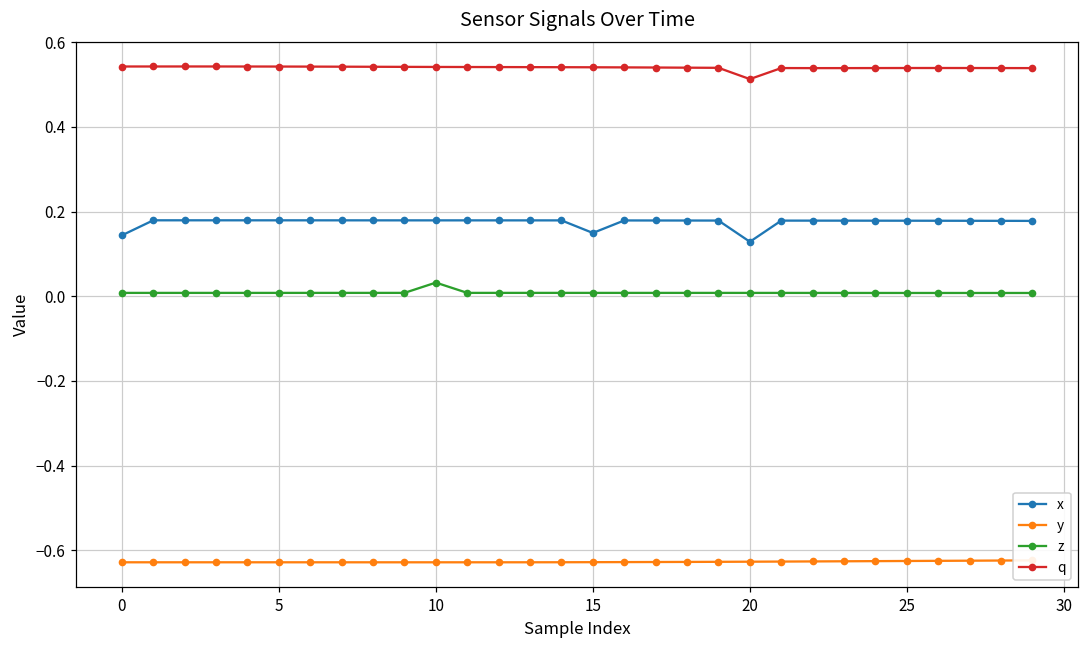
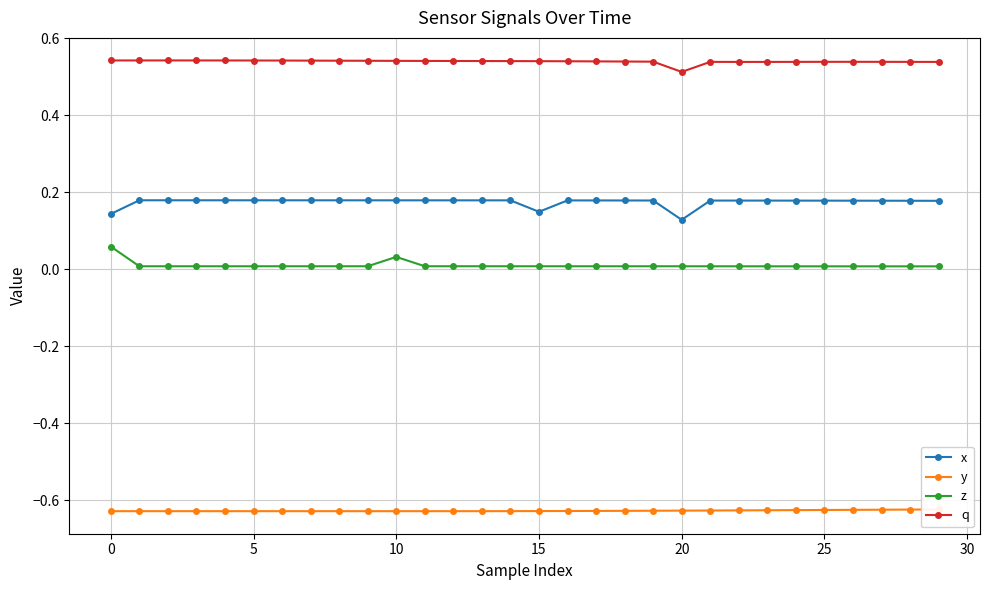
  {
    "x": {
      "0": 0.14,
      "5": 0.18,
      "10": 0.18,
      "15": 0.15,
      "20": 0.13,
      "25": 0.18
    },
    "y": {
      "0": -0.63,
      "5": -0.63,
      "10": -0.63,
      "15": -0.63,
      "20": -0.63,
      "25": -0.63
    },
    "z": {
-     "0": 0.01,
+     "0": 0.06,
      "5": 0.01,
      "10": 0.03,
      "15": 0.01,
      "20": 0.01,
      "25": 0.01
    },
    "q": {
      "0": 0.54,
      "5": 0.54,
      "10": 0.54,
      "15": 0.54,
      "20": 0.51,
      "25": 0.54
    }
  }
